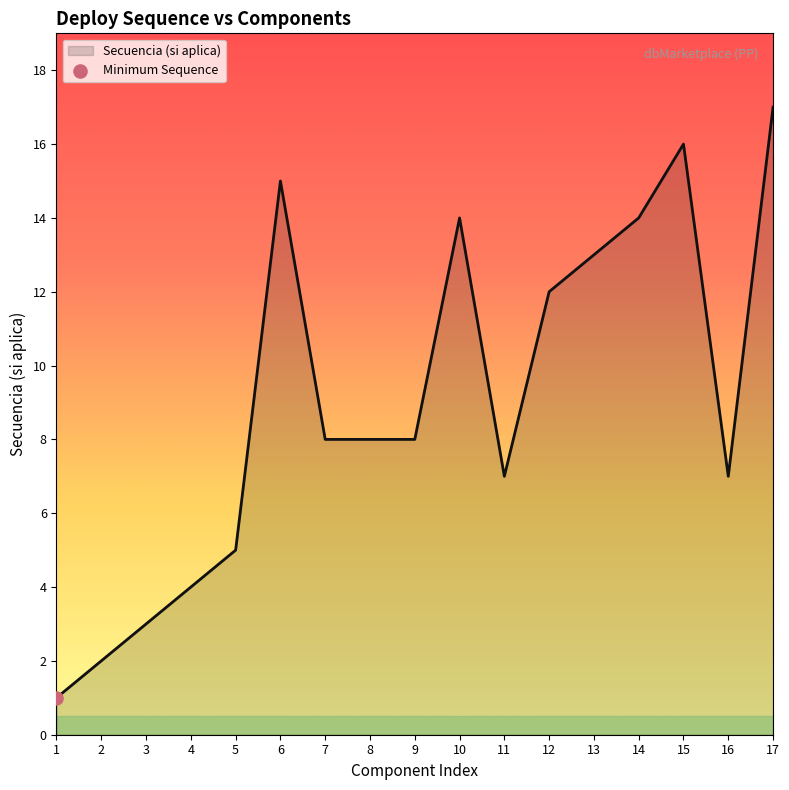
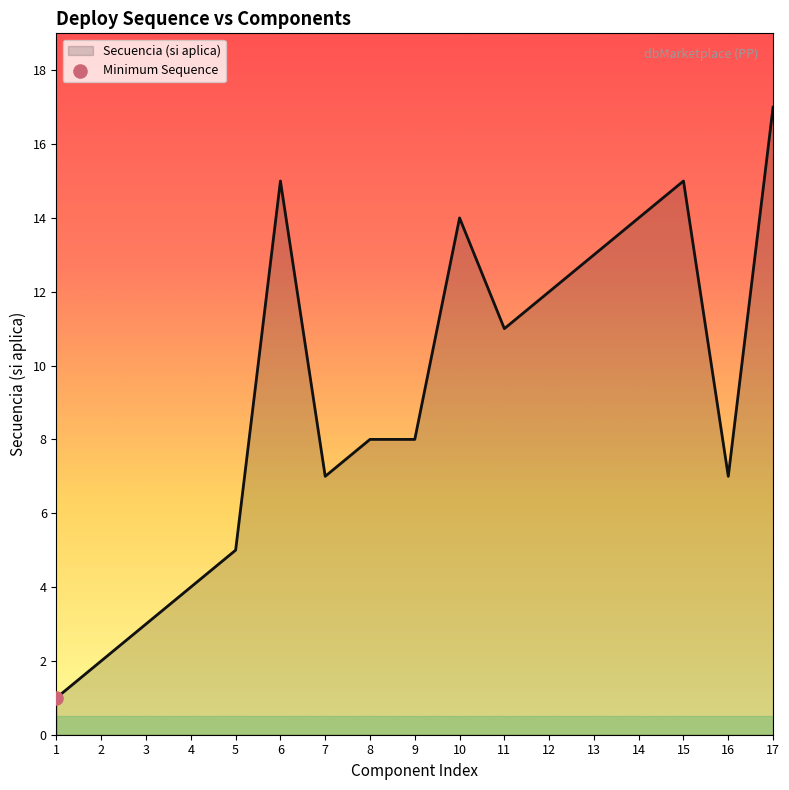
  {
    "Secuencia (si aplica)": {
      "2": 2,
      "3": 3,
      "4": 4,
      "5": 5,
      "6": 15,
-     "7": 8,
+     "7": 7,
      "8": 8,
      "9": 8,
      "10": 14,
-     "11": 7,
+     "11": 11,
      "12": 12,
      "13": 13,
      "14": 14,
-     "15": 16,
+     "15": 15,
      "16": 7,
      "17": 17
    }
  }
